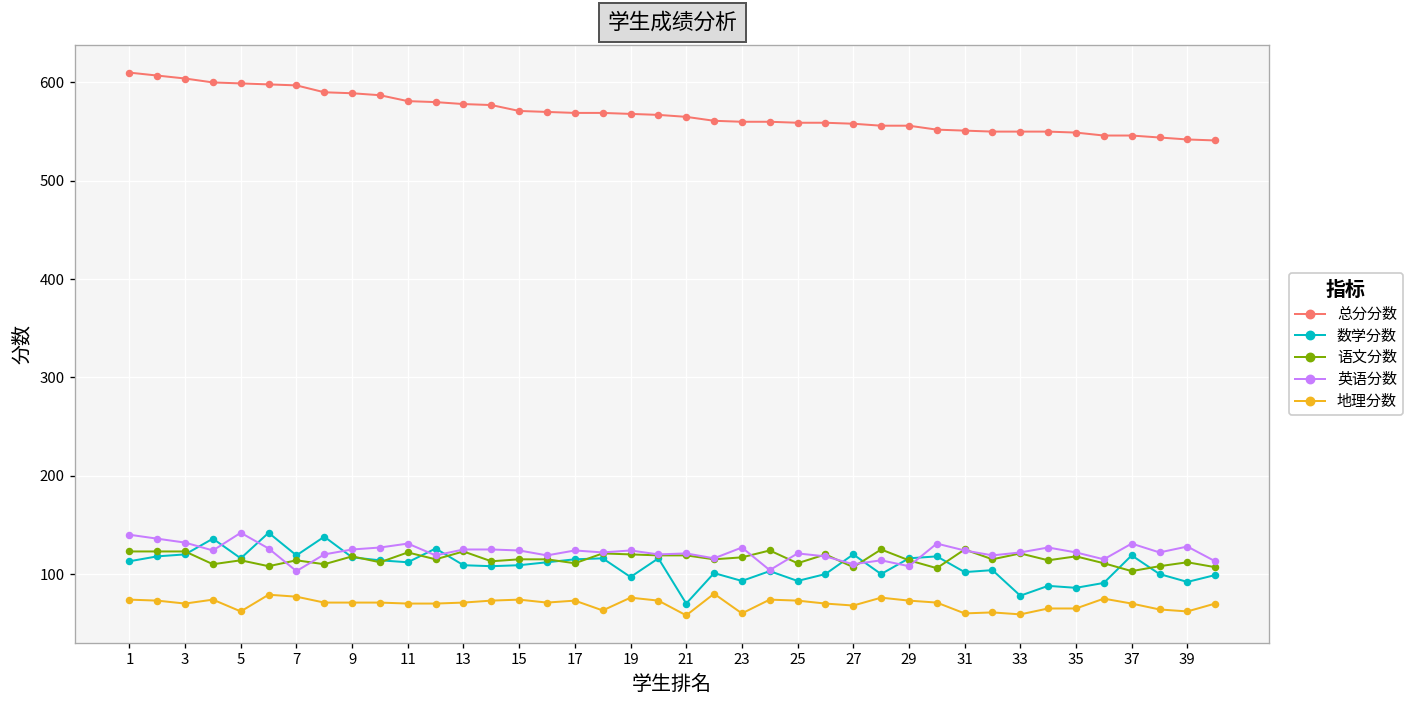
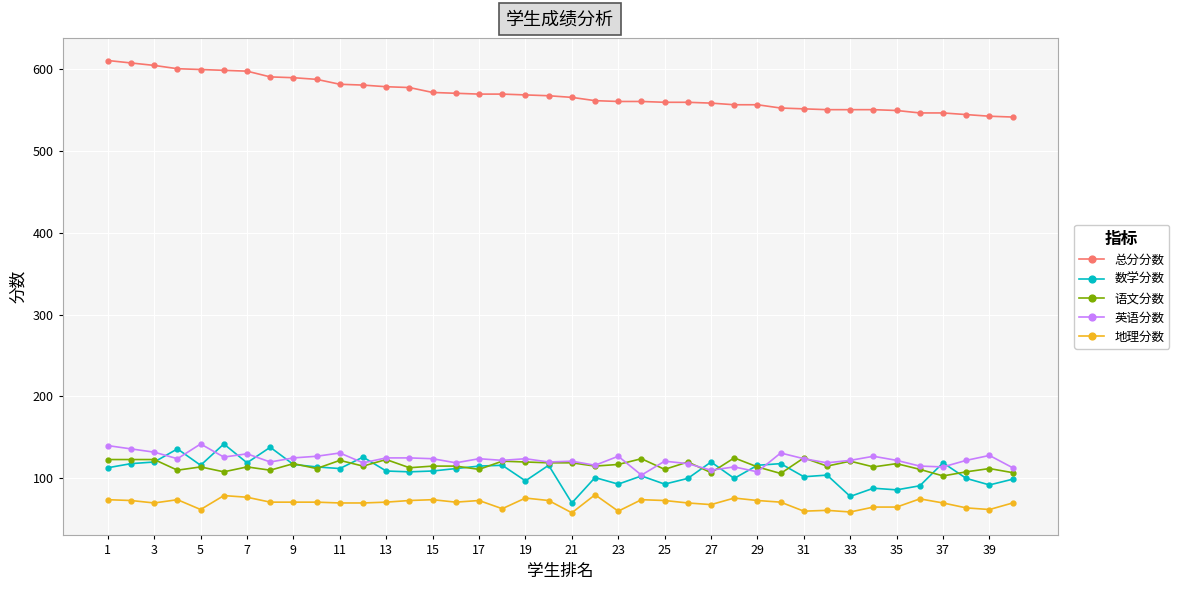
  {
    "总分分数": {
      "1": 610,
      "3": 600,
      "5": 600,
      "7": 600,
      "9": 590,
      "11": 580,
      "13": 580,
      "15": 570,
      "17": 570,
      "19": 570,
      "21": 570,
      "23": 560,
      "25": 560,
      "27": 560,
      "29": 560,
      "31": 550,
      "33": 550,
      "35": 550,
      "37": 550,
      "39": 540
    },
    "数学分数": {
      "1": 110,
      "7": 120,
      "11": 110,
      "13": 110,
      "15": 110,
      "17": 120,
      "19": 100,
      "21": 70,
      "23": 90,
      "25": 90,
      "27": 120,
      "31": 100,
      "33": 80,
      "35": 90,
      "37": 120,
      "39": 90
    },
    "语文分数": {
      "1": 120,
      "7": 110,
      "11": 120,
      "15": 120,
      "17": 110,
      "19": 120,
      "23": 120,
      "25": 110,
      "35": 120,
      "37": 100,
      "39": 110
    },
    "英语分数": {
      "1": 140,
      "3": 130,
      "5": 140,
-     "7": 100,
+     "7": 130,
      "9": 130,
      "11": 130,
      "15": 120,
      "17": 120,
      "19": 120,
      "23": 130,
      "25": 120,
      "29": 110,
      "35": 120,
-     "37": 130,
+     "37": 110,
      "39": 130
    },
    "地理分数": {
      "1": 70,
      "3": 70,
      "5": 60,
      "7": 80,
      "9": 70,
      "11": 70,
      "13": 70,
      "15": 70,
      "17": 70,
      "19": 80,
      "21": 60,
      "23": 60,
      "25": 70,
      "27": 70,
      "29": 70,
      "31": 60,
      "33": 60,
      "35": 70,
      "37": 70,
      "39": 60
    }
  }
